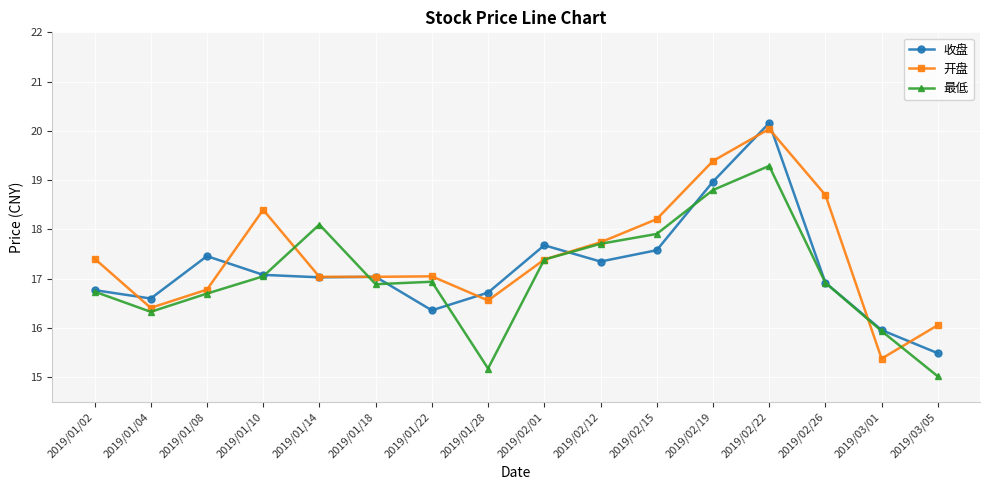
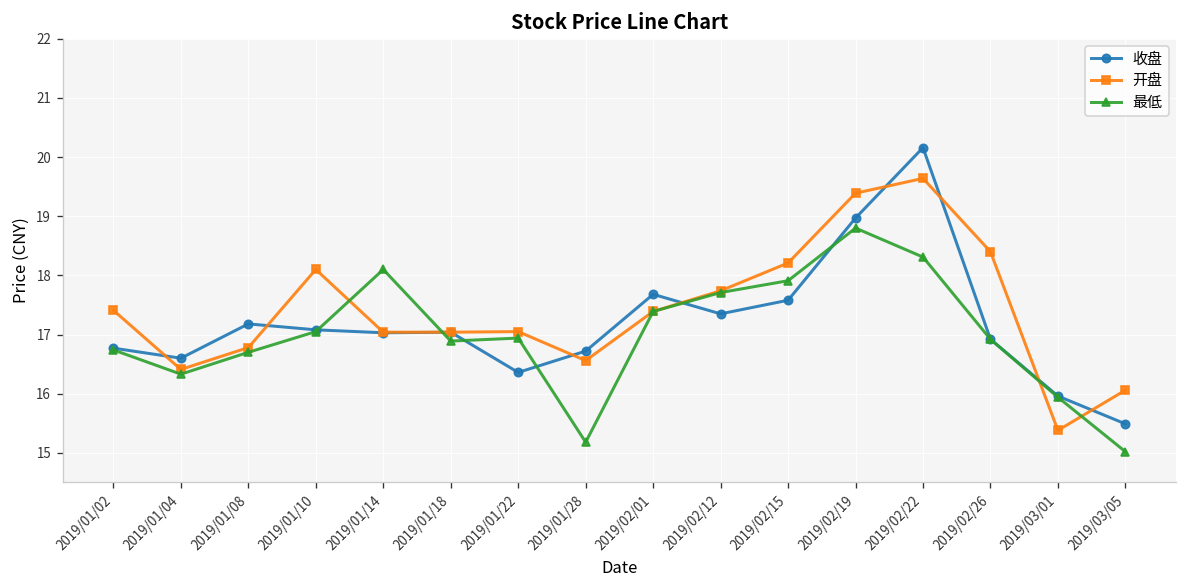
  {
    "收盘": {
      "2019/01/04": 16.6,
-     "2019/01/08": 17.5,
+     "2019/01/08": 17.2,
      "2019/01/22": 16.4,
      "2019/01/28": 16.7,
      "2019/02/01": 17.7,
      "2019/02/12": 17.4,
      "2019/02/15": 17.6,
      "2019/02/19": 19.0,
      "2019/02/22": 20.2,
      "2019/03/05": 15.5
    },
    "开盘": {
      "2019/01/02": 17.4,
      "2019/01/04": 16.4,
      "2019/01/08": 16.8,
-     "2019/01/10": 18.4,
+     "2019/01/10": 18.1,
      "2019/01/22": 17.1,
      "2019/01/28": 16.6,
      "2019/02/15": 18.2,
      "2019/02/19": 19.4,
-     "2019/02/22": 20.0,
-     "2019/02/26": 18.7,
+     "2019/02/22": 19.6,
+     "2019/02/26": 18.4,
      "2019/03/01": 15.4,
      "2019/03/05": 16.1
    },
    "最低": {
      "2019/01/04": 16.3,
      "2019/01/08": 16.7,
      "2019/01/14": 18.1,
      "2019/01/18": 16.9,
      "2019/01/22": 16.9,
      "2019/01/28": 15.2,
      "2019/02/15": 17.9,
      "2019/02/19": 18.8,
-     "2019/02/22": 19.3,
+     "2019/02/22": 18.3,
      "2019/03/05": 15.0
    }
  }
